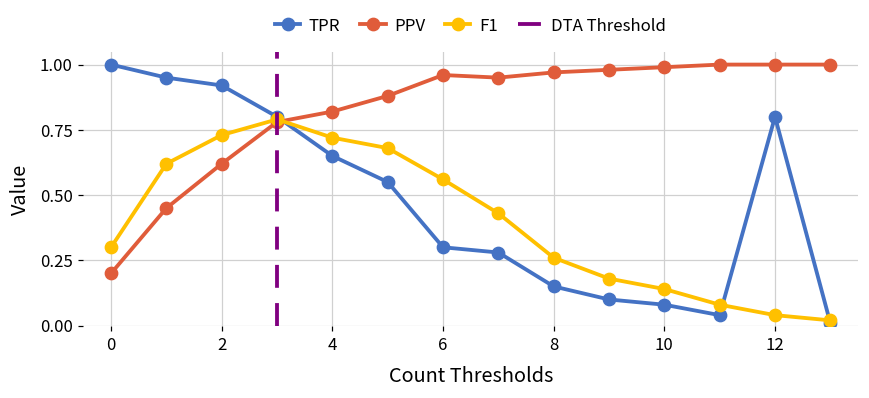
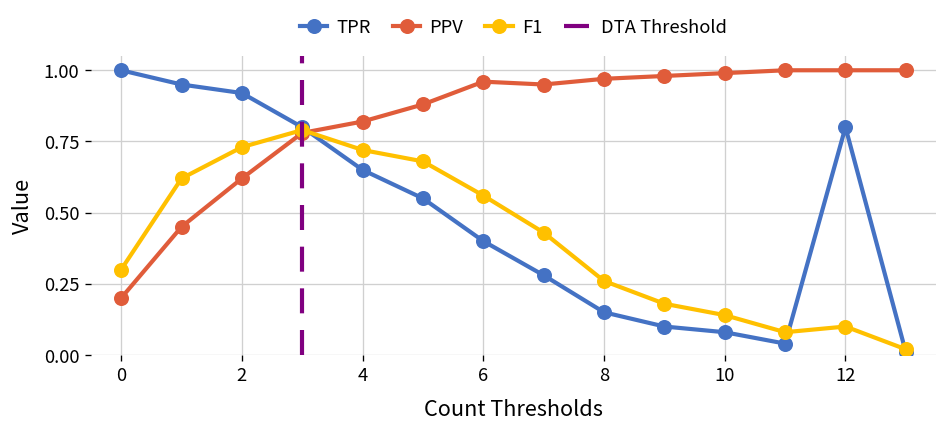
  {
    "TPR": {
      "0": 1.0,
      "2": 0.92,
      "4": 0.65,
-     "6": 0.3,
+     "6": 0.4,
      "8": 0.15,
      "10": 0.08,
      "12": 0.8
    },
    "PPV": {
      "0": 0.20,
      "2": 0.62,
      "4": 0.82,
      "6": 0.96,
      "8": 0.97,
      "10": 0.99,
      "12": 1.00
    },
    "F1": {
      "0": 0.30,
      "2": 0.73,
      "4": 0.72,
      "6": 0.56,
      "8": 0.26,
      "10": 0.14,
-     "12": 0.04
+     "12": 0.10
    }
  }
